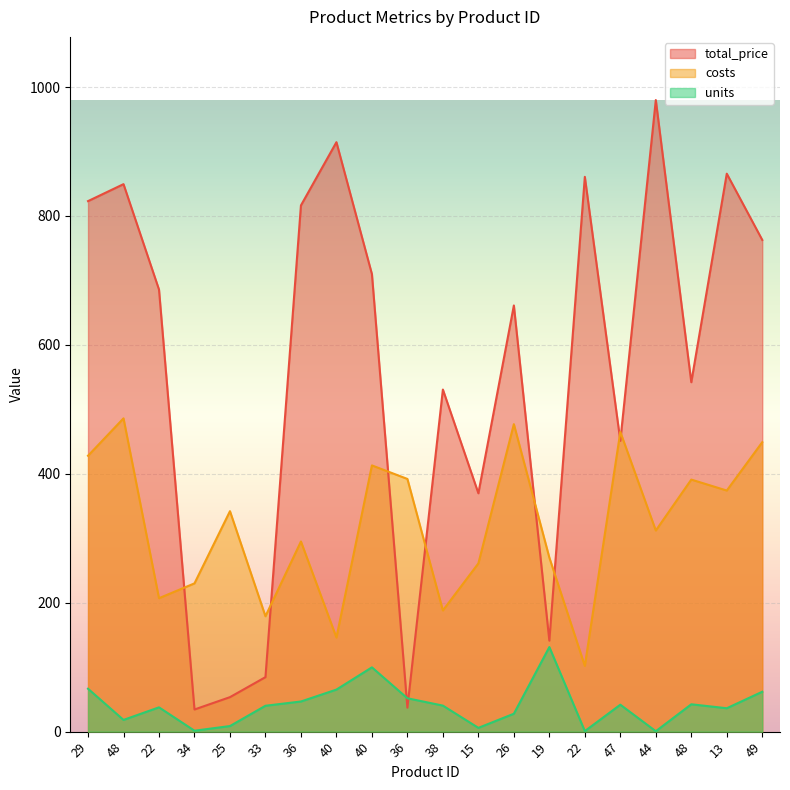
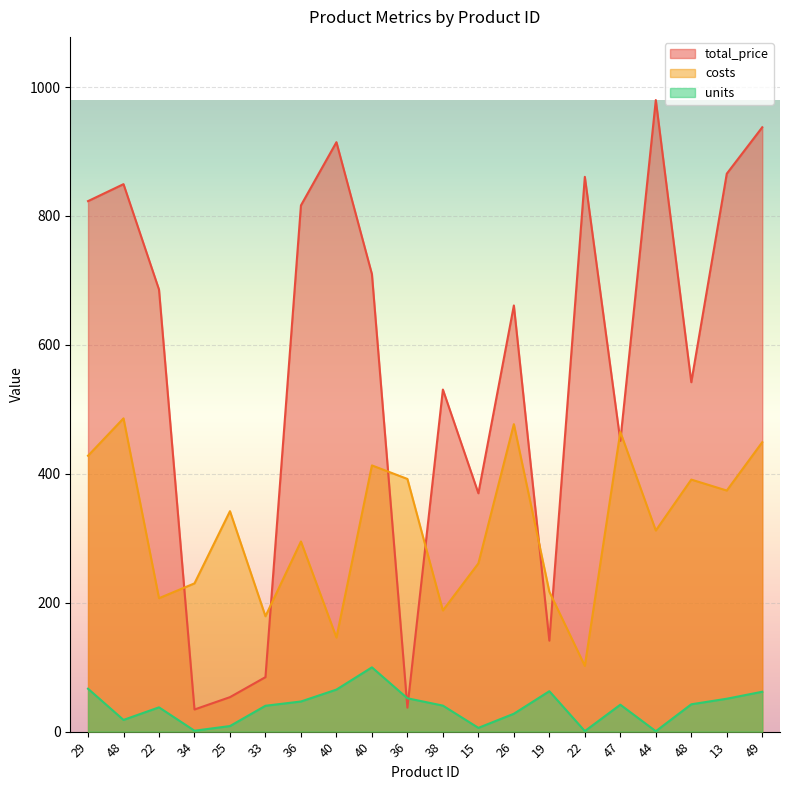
  {
    "total_price": {
      "29": 820,
      "34": 30,
      "25": 50,
      "33": 80,
      "38": 530,
      "15": 370,
      "26": 660,
      "19": 140,
      "47": 450,
      "44": 980,
      "13": 870,
-     "49": 760
+     "49": 940
    },
    "costs": {
      "29": 430,
      "34": 230,
      "25": 340,
      "33": 180,
      "38": 190,
      "15": 260,
      "26": 480,
-     "19": 270,
+     "19": 220,
      "47": 470,
      "44": 310,
      "13": 370,
      "49": 450
    },
    "units": {
      "29": 70,
      "34": 0,
      "25": 10,
      "33": 40,
      "38": 40,
      "15": 10,
      "26": 30,
-     "19": 130,
+     "19": 60,
      "47": 40,
      "44": 0,
-     "13": 40,
+     "13": 50,
      "49": 60
    }
  }
